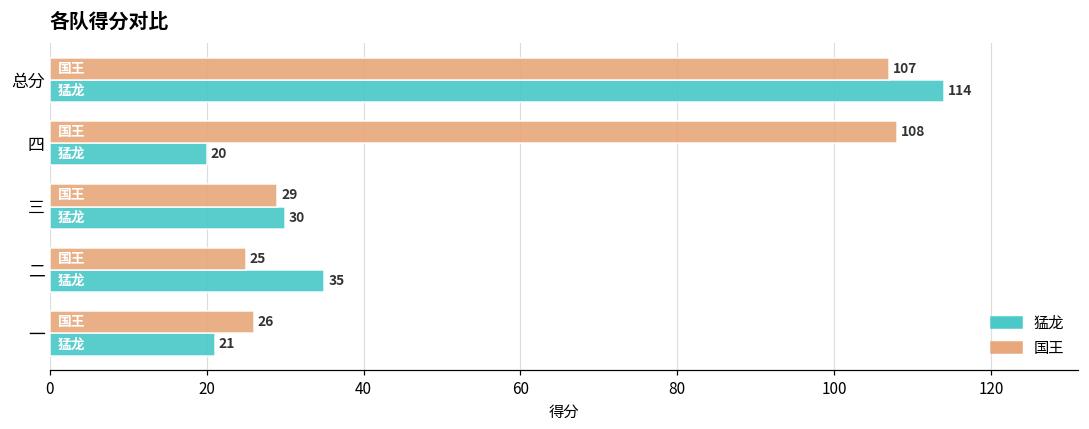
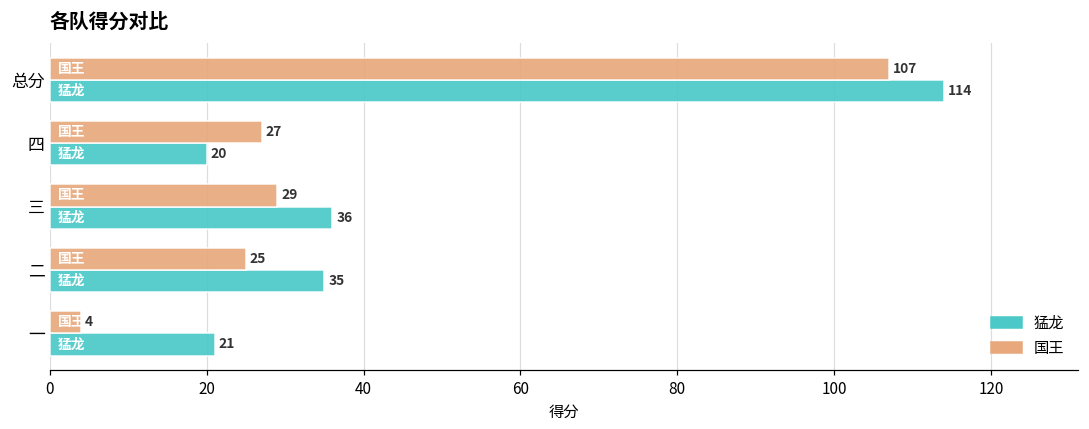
  {
    "猛龙": {
      "总分": 114,
      "四": 20,
-     "三": 30,
+     "三": 36,
      "二": 35,
      "一": 21
    },
    "国王": {
      "总分": 107,
-     "四": 108,
+     "四": 27,
      "三": 29,
      "二": 25,
-     "一": 26
+     "一": 4
    }
  }
